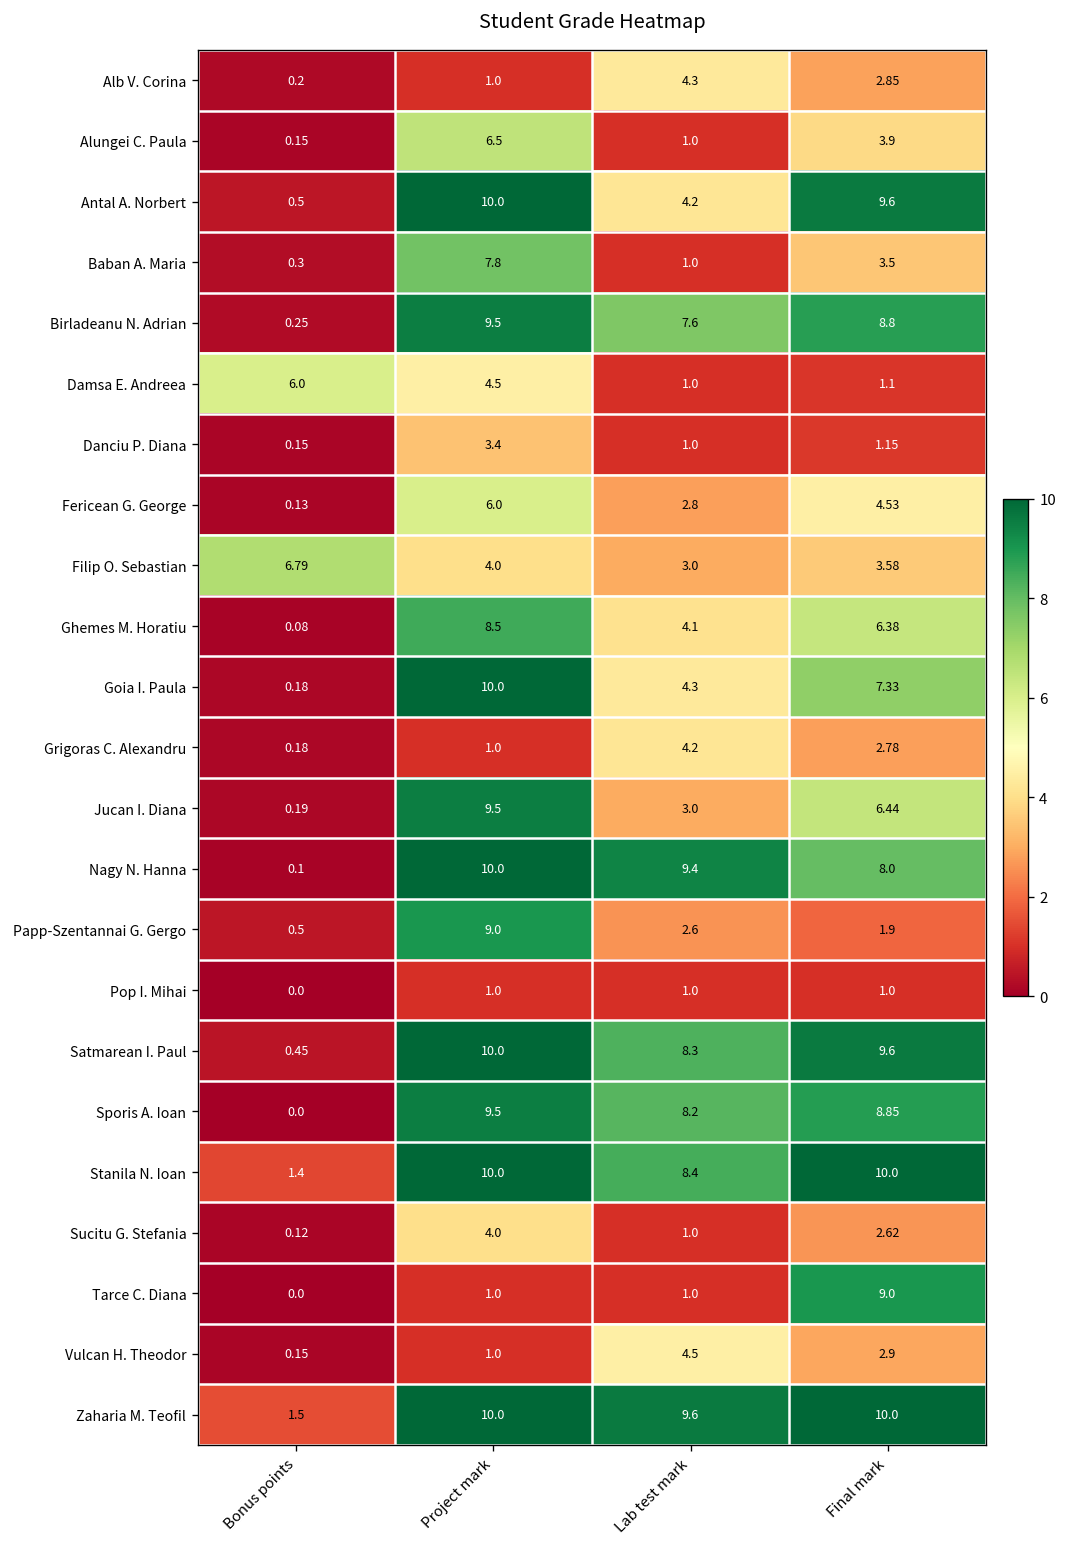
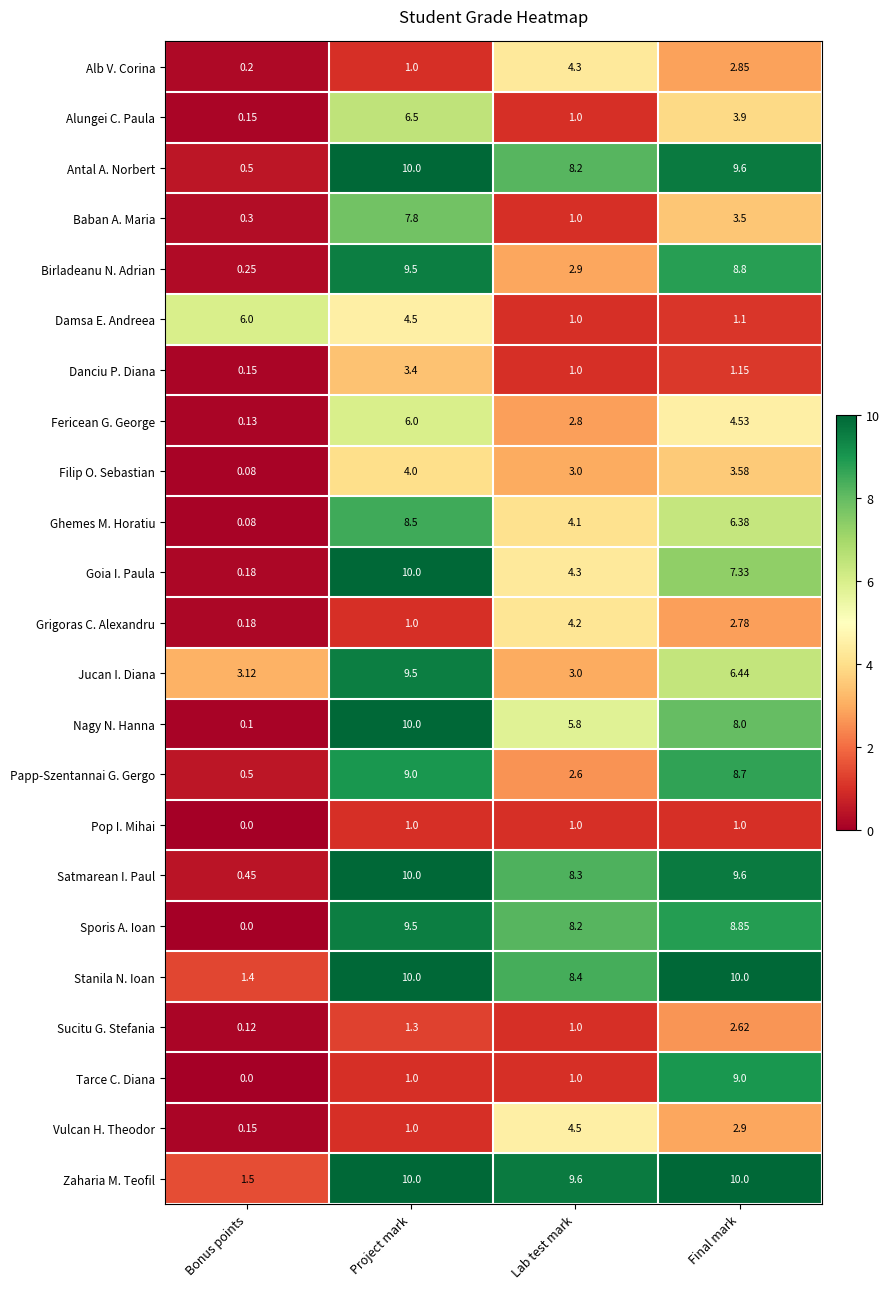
  {
    "Alb V. Corina": {
      "Bonus points": 0.2,
      "Project mark": 1.0,
      "Lab test mark": 4.3,
      "Final mark": 2.85
    },
    "Alungei C. Paula": {
      "Bonus points": 0.15,
      "Project mark": 6.5,
      "Lab test mark": 1.0,
      "Final mark": 3.9
    },
    "Antal A. Norbert": {
      "Bonus points": 0.5,
      "Project mark": 10.0,
-     "Lab test mark": 4.2,
+     "Lab test mark": 8.2,
      "Final mark": 9.6
    },
    "Baban A. Maria": {
      "Bonus points": 0.3,
      "Project mark": 7.8,
      "Lab test mark": 1.0,
      "Final mark": 3.5
    },
    "Birladeanu N. Adrian": {
      "Bonus points": 0.25,
      "Project mark": 9.5,
-     "Lab test mark": 7.6,
+     "Lab test mark": 2.9,
      "Final mark": 8.8
    },
    "Damsa E. Andreea": {
      "Bonus points": 6.0,
      "Project mark": 4.5,
      "Lab test mark": 1.0,
      "Final mark": 1.1
    },
    "Danciu P. Diana": {
      "Bonus points": 0.15,
      "Project mark": 3.4,
      "Lab test mark": 1.0,
      "Final mark": 1.15
    },
    "Fericean G. George": {
      "Bonus points": 0.13,
      "Project mark": 6.0,
      "Lab test mark": 2.8,
      "Final mark": 4.53
    },
    "Filip O. Sebastian": {
-     "Bonus points": 6.79,
+     "Bonus points": 0.08,
      "Project mark": 4.0,
      "Lab test mark": 3.0,
      "Final mark": 3.58
    },
    "Ghemes M. Horatiu": {
      "Bonus points": 0.08,
      "Project mark": 8.5,
      "Lab test mark": 4.1,
      "Final mark": 6.38
    },
    "Goia I. Paula": {
      "Bonus points": 0.18,
      "Project mark": 10.0,
      "Lab test mark": 4.3,
      "Final mark": 7.33
    },
    "Grigoras C. Alexandru": {
      "Bonus points": 0.18,
      "Project mark": 1.0,
      "Lab test mark": 4.2,
      "Final mark": 2.78
    },
    "Jucan I. Diana": {
-     "Bonus points": 0.19,
+     "Bonus points": 3.12,
      "Project mark": 9.5,
      "Lab test mark": 3.0,
      "Final mark": 6.44
    },
    "Nagy N. Hanna": {
      "Bonus points": 0.1,
      "Project mark": 10.0,
-     "Lab test mark": 9.4,
+     "Lab test mark": 5.8,
      "Final mark": 8.0
    },
    "Papp-Szentannai G. Gergo": {
      "Bonus points": 0.5,
      "Project mark": 9.0,
      "Lab test mark": 2.6,
-     "Final mark": 1.9
+     "Final mark": 8.7
    },
    "Pop I. Mihai": {
      "Bonus points": 0.0,
      "Project mark": 1.0,
      "Lab test mark": 1.0,
      "Final mark": 1.0
    },
    "Satmarean I. Paul": {
      "Bonus points": 0.45,
      "Project mark": 10.0,
      "Lab test mark": 8.3,
      "Final mark": 9.6
    },
    "Sporis A. Ioan": {
      "Bonus points": 0.0,
      "Project mark": 9.5,
      "Lab test mark": 8.2,
      "Final mark": 8.85
    },
    "Stanila N. Ioan": {
      "Bonus points": 1.4,
      "Project mark": 10.0,
      "Lab test mark": 8.4,
      "Final mark": 10.0
    },
    "Sucitu G. Stefania": {
      "Bonus points": 0.12,
-     "Project mark": 4.0,
+     "Project mark": 1.3,
      "Lab test mark": 1.0,
      "Final mark": 2.62
    },
    "Tarce C. Diana": {
      "Bonus points": 0.0,
      "Project mark": 1.0,
      "Lab test mark": 1.0,
      "Final mark": 9.0
    },
    "Vulcan H. Theodor": {
      "Bonus points": 0.15,
      "Project mark": 1.0,
      "Lab test mark": 4.5,
      "Final mark": 2.9
    },
    "Zaharia M. Teofil": {
      "Bonus points": 1.5,
      "Project mark": 10.0,
      "Lab test mark": 9.6,
      "Final mark": 10.0
    }
  }
